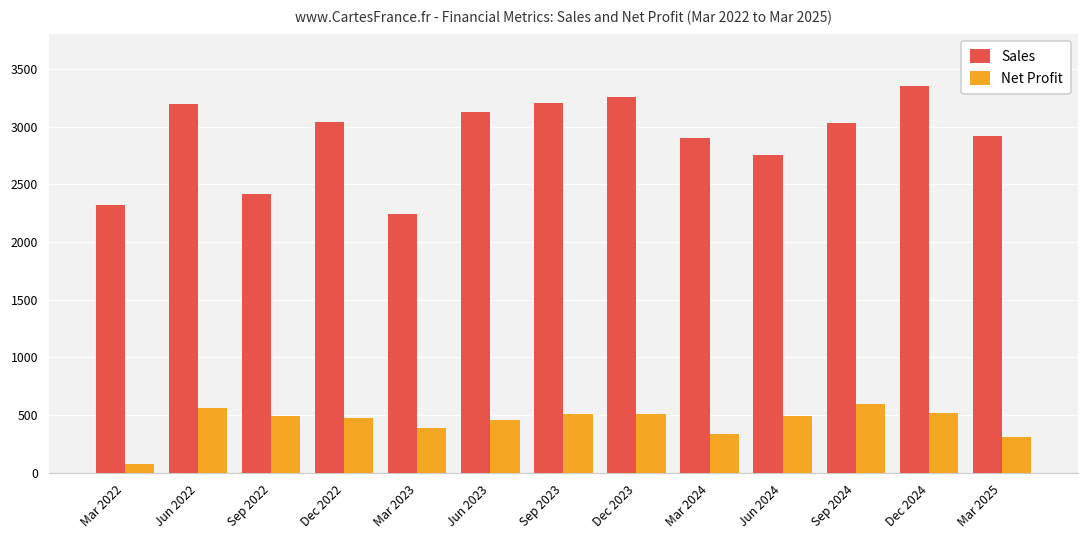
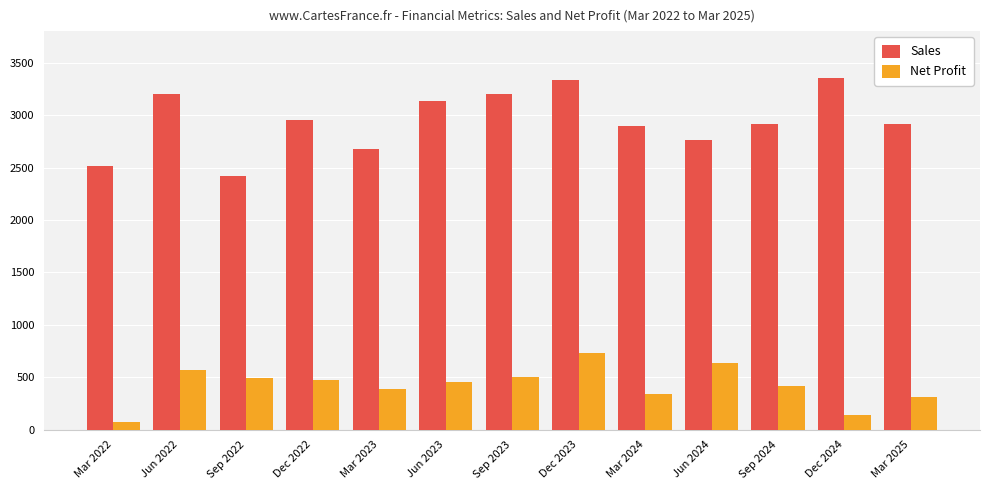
  {
    "Sales": {
-     "Mar 2022": 2320,
+     "Mar 2022": 2520,
      "Jun 2022": 3200,
      "Sep 2022": 2420,
-     "Dec 2022": 3040,
-     "Mar 2023": 2250,
+     "Dec 2022": 2950,
+     "Mar 2023": 2680,
      "Jun 2023": 3130,
      "Sep 2023": 3200,
-     "Dec 2023": 3260,
+     "Dec 2023": 3330,
      "Mar 2024": 2900,
      "Jun 2024": 2760,
-     "Sep 2024": 3030,
+     "Sep 2024": 2920,
      "Dec 2024": 3360,
      "Mar 2025": 2910
    },
    "Net Profit": {
      "Mar 2022": 80,
      "Jun 2022": 570,
      "Sep 2022": 490,
      "Dec 2022": 480,
      "Mar 2023": 390,
      "Jun 2023": 460,
      "Sep 2023": 510,
-     "Dec 2023": 510,
+     "Dec 2023": 730,
      "Mar 2024": 340,
-     "Jun 2024": 490,
-     "Sep 2024": 590,
-     "Dec 2024": 520,
+     "Jun 2024": 630,
+     "Sep 2024": 420,
+     "Dec 2024": 140,
      "Mar 2025": 310
    }
  }
